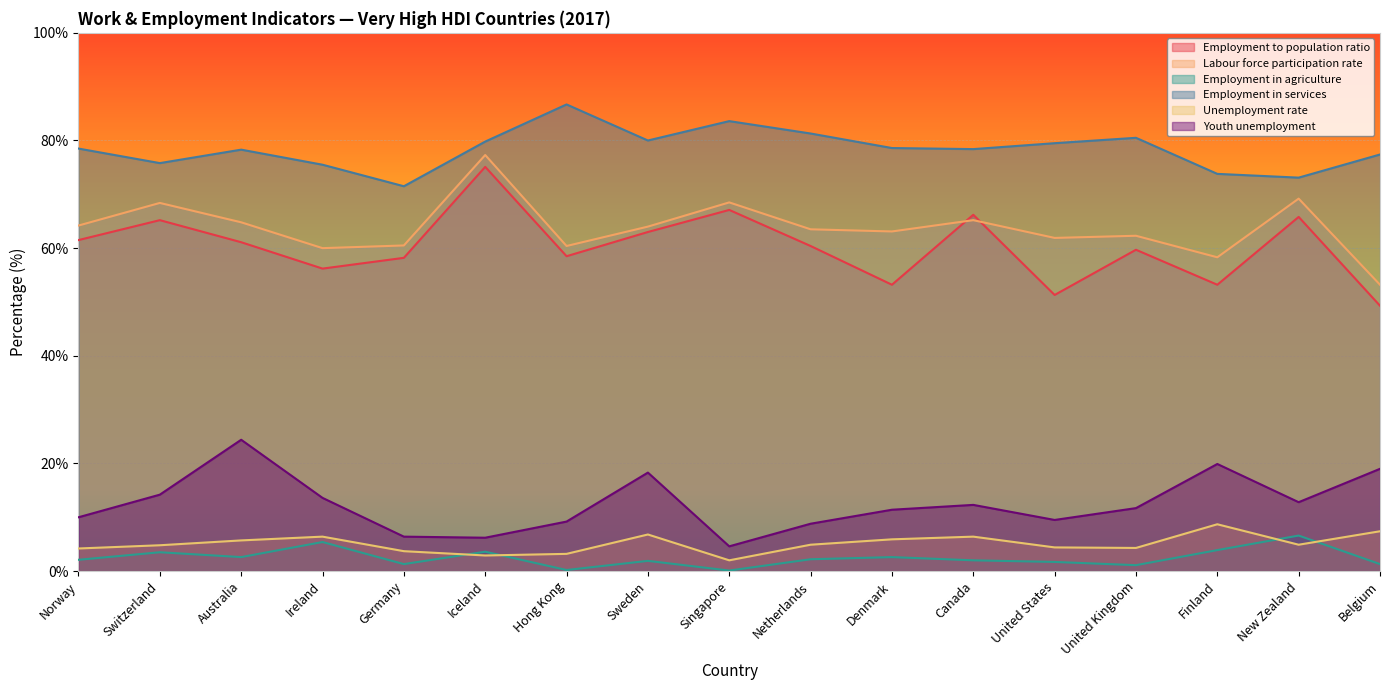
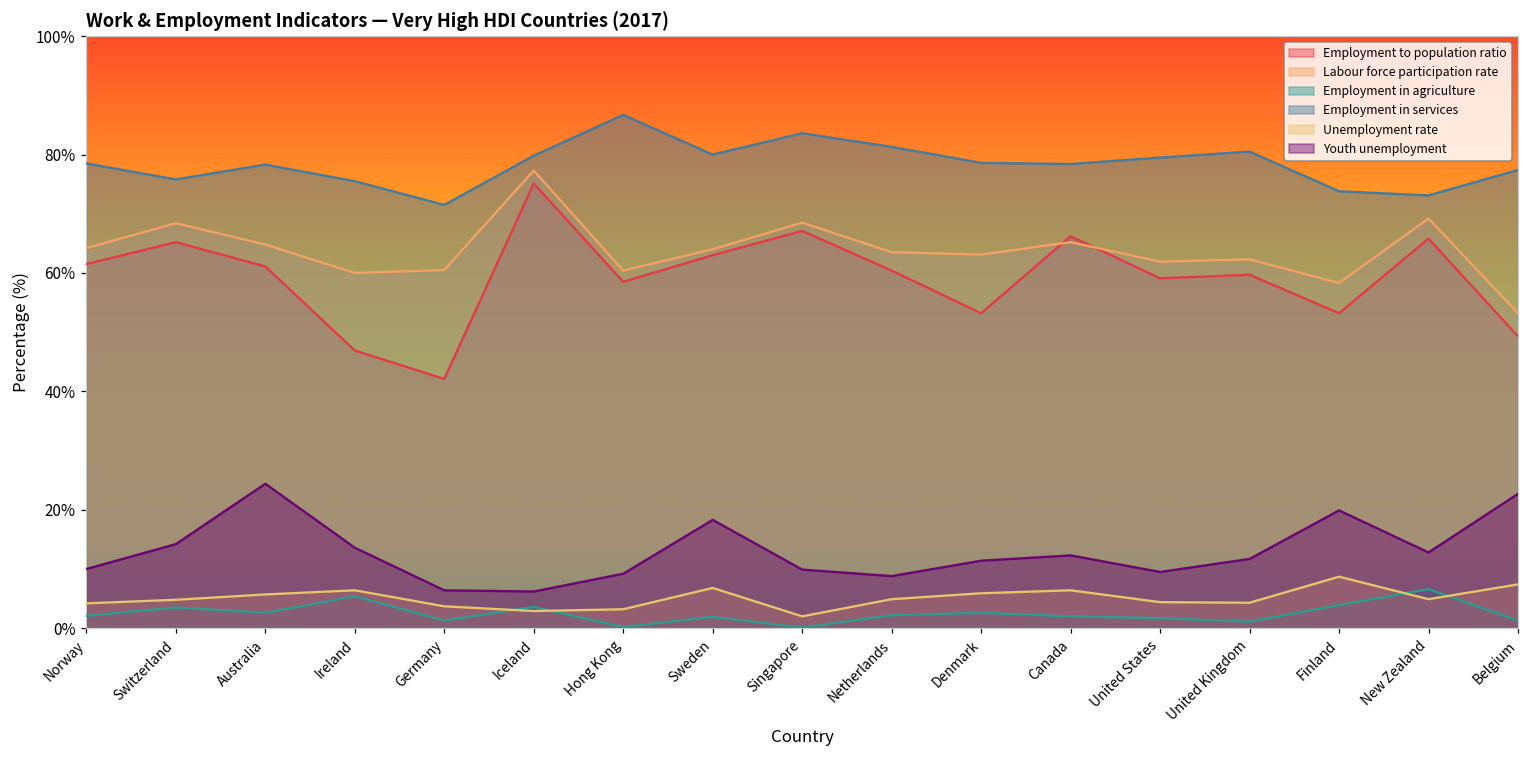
  {
    "Employment to population ratio": {
      "Norway": "62%",
      "Switzerland": "65%",
      "Australia": "61%",
-     "Ireland": "56%",
-     "Germany": "58%",
+     "Ireland": "47%",
+     "Germany": "42%",
      "Iceland": "75%",
      "Hong Kong": "59%",
      "Sweden": "63%",
      "Singapore": "67%",
      "Netherlands": "60%",
      "Denmark": "53%",
      "Canada": "66%",
-     "United States": "51%",
+     "United States": "59%",
      "United Kingdom": "60%",
      "Finland": "53%",
      "New Zealand": "66%",
      "Belgium": "49%"
    },
    "Youth unemployment": {
      "Norway": "10%",
      "Switzerland": "14%",
      "Australia": "24%",
      "Ireland": "14%",
      "Germany": "6%",
      "Iceland": "6%",
      "Hong Kong": "9%",
      "Sweden": "18%",
-     "Singapore": "5%",
+     "Singapore": "10%",
      "Netherlands": "9%",
      "Denmark": "11%",
      "Canada": "12%",
      "United States": "10%",
      "United Kingdom": "12%",
      "Finland": "20%",
      "New Zealand": "13%",
-     "Belgium": "19%"
+     "Belgium": "23%"
    }
  }
